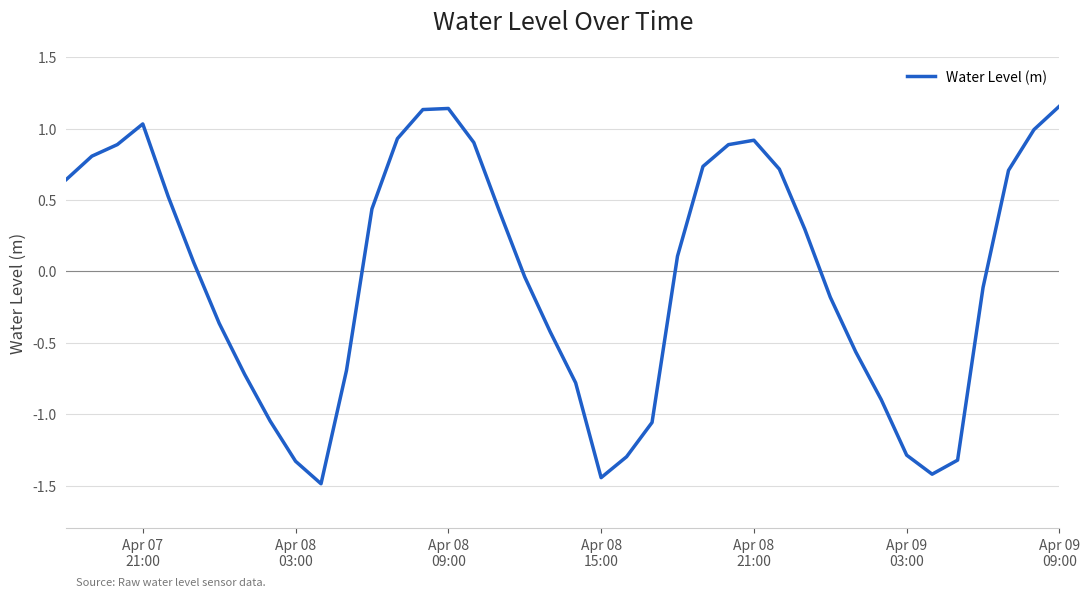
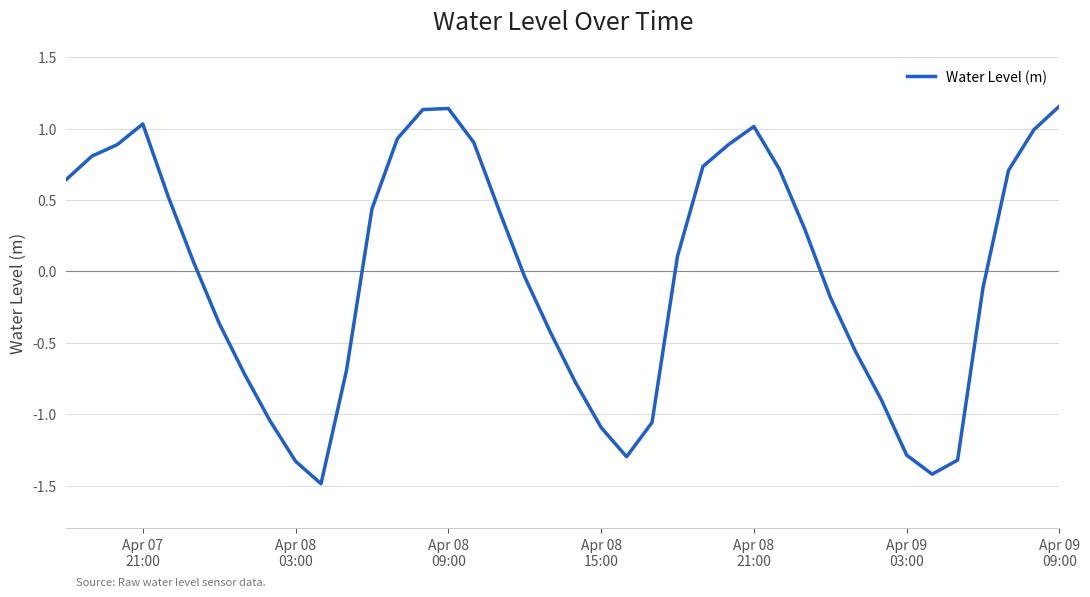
  {
    "Apr 07 21:00": 1.03,
    "Apr 08 03:00": -1.33,
    "Apr 08 09:00": 1.14,
-   "Apr 08 15:00": -1.44,
-   "Apr 08 21:00": 0.92,
+   "Apr 08 15:00": -1.09,
+   "Apr 08 21:00": 1.01,
    "Apr 09 03:00": -1.29,
    "Apr 09 09:00": 1.16
  }
